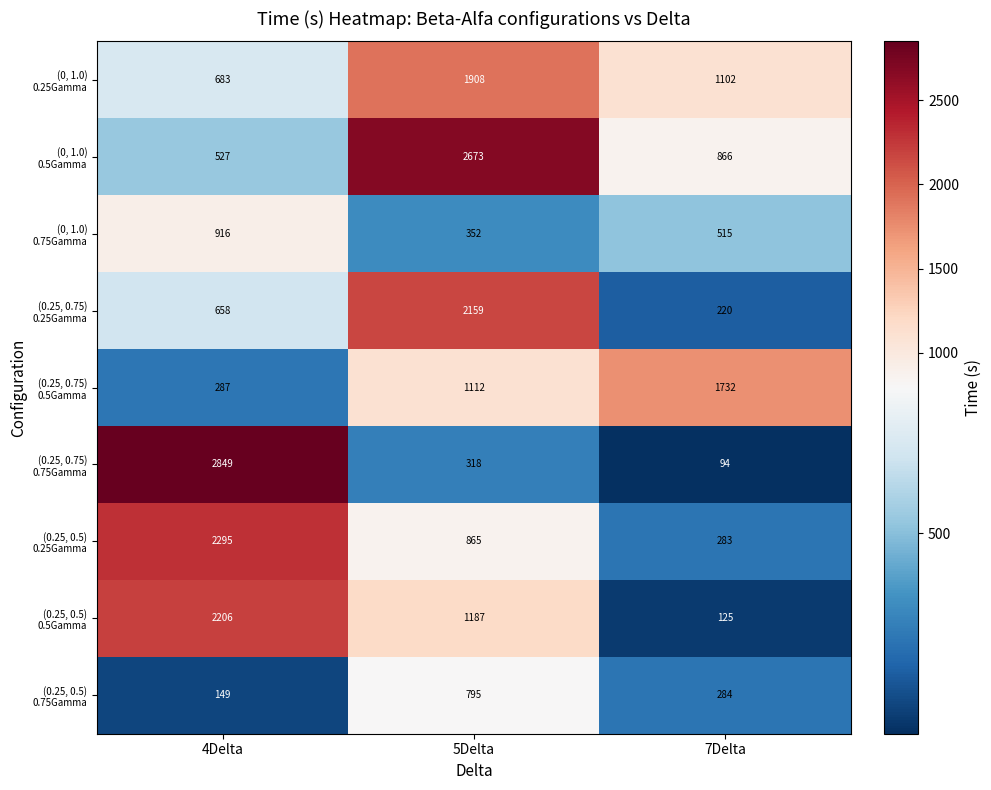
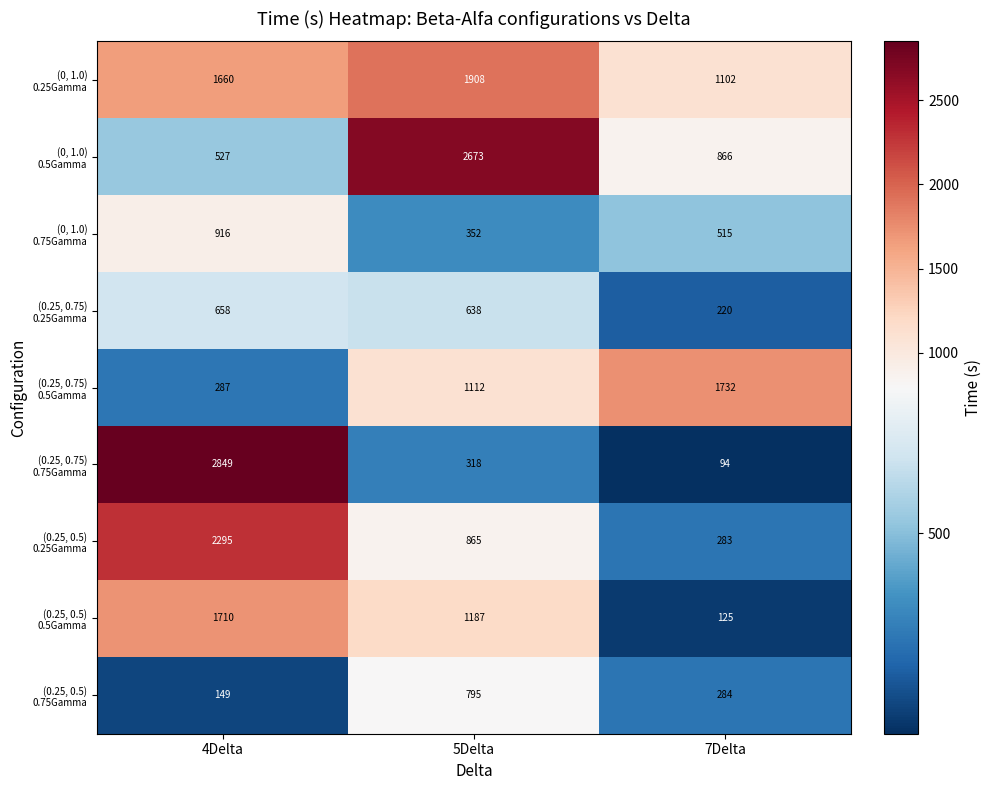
  {
    "(0, 1.0) 0.25Gamma": {
-     "4Delta": 683,
+     "4Delta": 1660,
      "5Delta": 1908,
      "7Delta": 1102
    },
    "(0, 1.0) 0.5Gamma": {
      "4Delta": 527,
      "5Delta": 2673,
      "7Delta": 866
    },
    "(0, 1.0) 0.75Gamma": {
      "4Delta": 916,
      "5Delta": 352,
      "7Delta": 515
    },
    "(0.25, 0.75) 0.25Gamma": {
      "4Delta": 658,
-     "5Delta": 2159,
+     "5Delta": 638,
      "7Delta": 220
    },
    "(0.25, 0.75) 0.5Gamma": {
      "4Delta": 287,
      "5Delta": 1112,
      "7Delta": 1732
    },
    "(0.25, 0.75) 0.75Gamma": {
      "4Delta": 2849,
      "5Delta": 318,
      "7Delta": 94
    },
    "(0.25, 0.5) 0.25Gamma": {
      "4Delta": 2295,
      "5Delta": 865,
      "7Delta": 283
    },
    "(0.25, 0.5) 0.5Gamma": {
-     "4Delta": 2206,
+     "4Delta": 1710,
      "5Delta": 1187,
      "7Delta": 125
    },
    "(0.25, 0.5) 0.75Gamma": {
      "4Delta": 149,
      "5Delta": 795,
      "7Delta": 284
    }
  }
